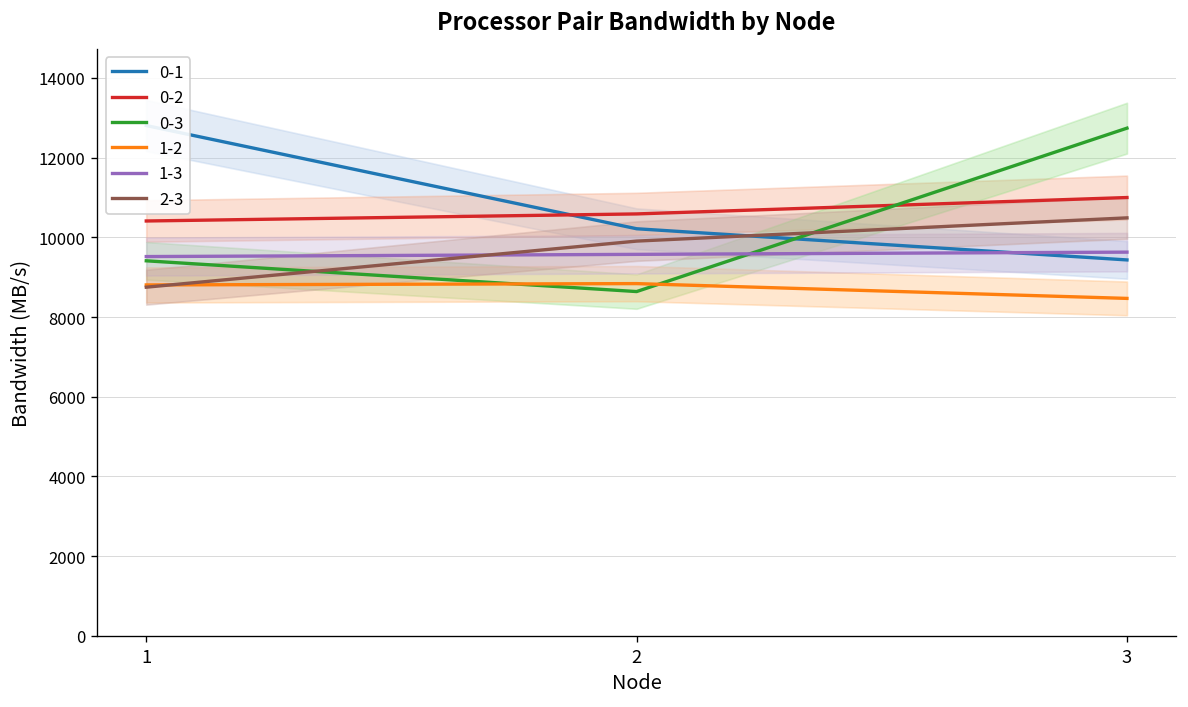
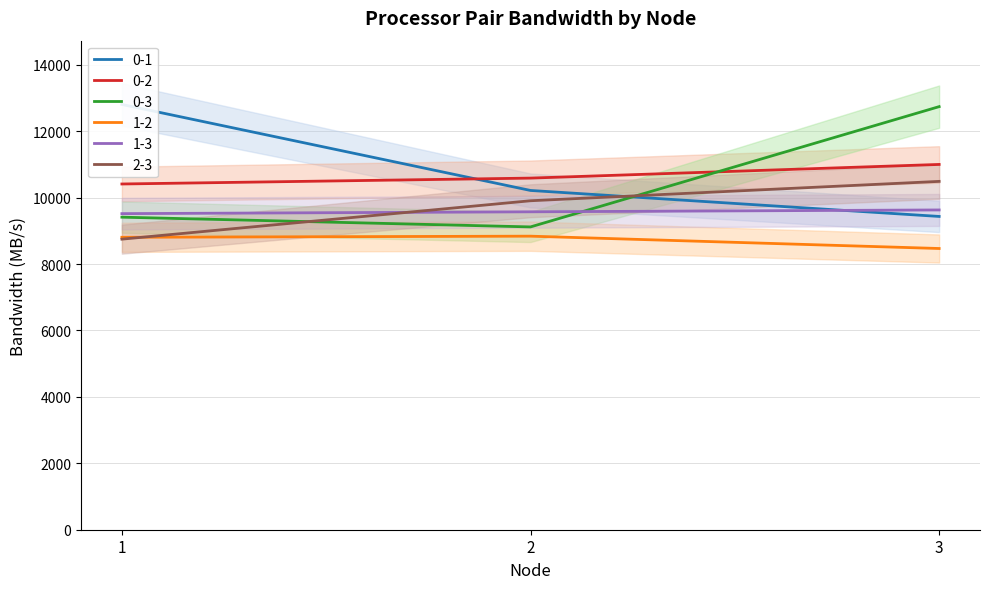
  {
    "0-1": {
      "2": 10200,
      "3": 9400
    },
    "0-2": {
      "1": 10400,
      "2": 10600
    },
    "0-3": {
      "1": 9400,
-     "2": 8600,
+     "2": 9100,
      "3": 12700
    },
    "1-2": {
      "2": 8800,
      "3": 8500
    },
    "1-3": {
      "1": 9500,
      "3": 9600
    },
    "2-3": {
      "2": 9900,
      "3": 10500
    }
  }
